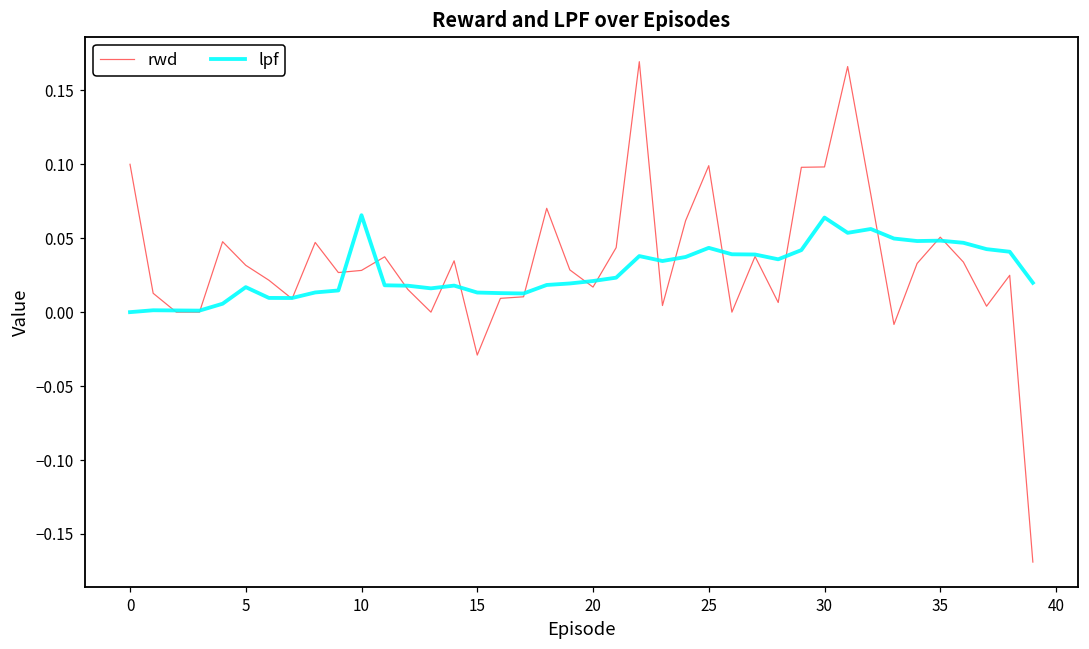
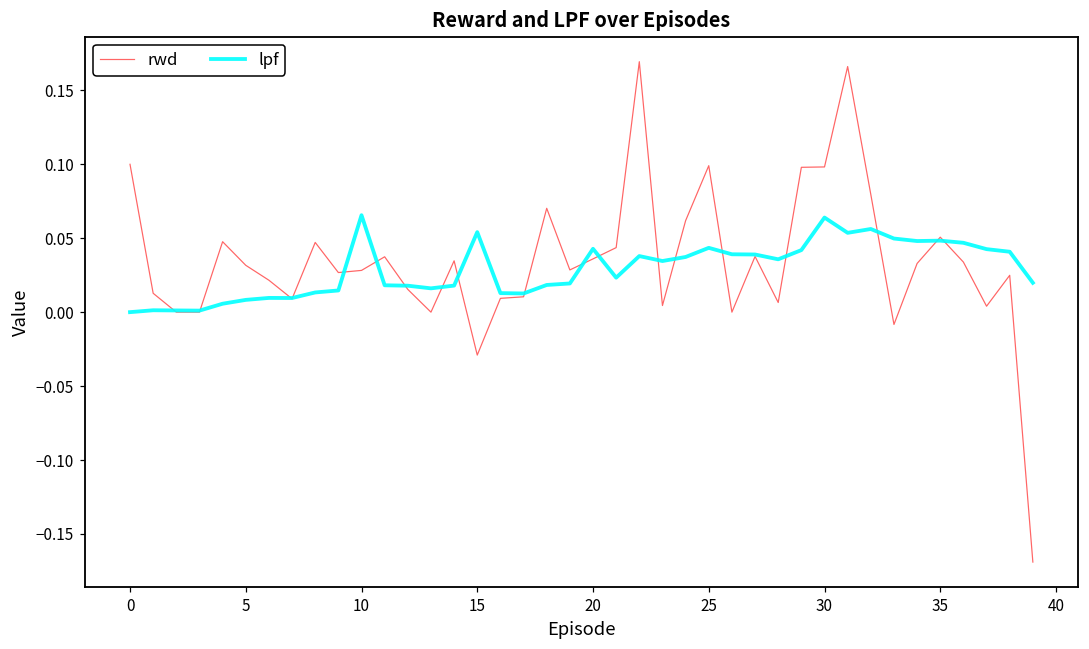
  {
    "rwd": {
      "0": 0.100,
      "5": 0.032,
      "10": 0.028,
      "15": -0.029,
-     "20": 0.017,
+     "20": 0.036,
      "25": 0.099,
      "30": 0.098,
      "35": 0.051
    },
    "lpf": {
      "0": 0.000,
-     "5": 0.017,
+     "5": 0.008,
      "10": 0.066,
-     "15": 0.013,
-     "20": 0.021,
+     "15": 0.054,
+     "20": 0.043,
      "25": 0.043,
      "30": 0.064,
      "35": 0.048
    }
  }
